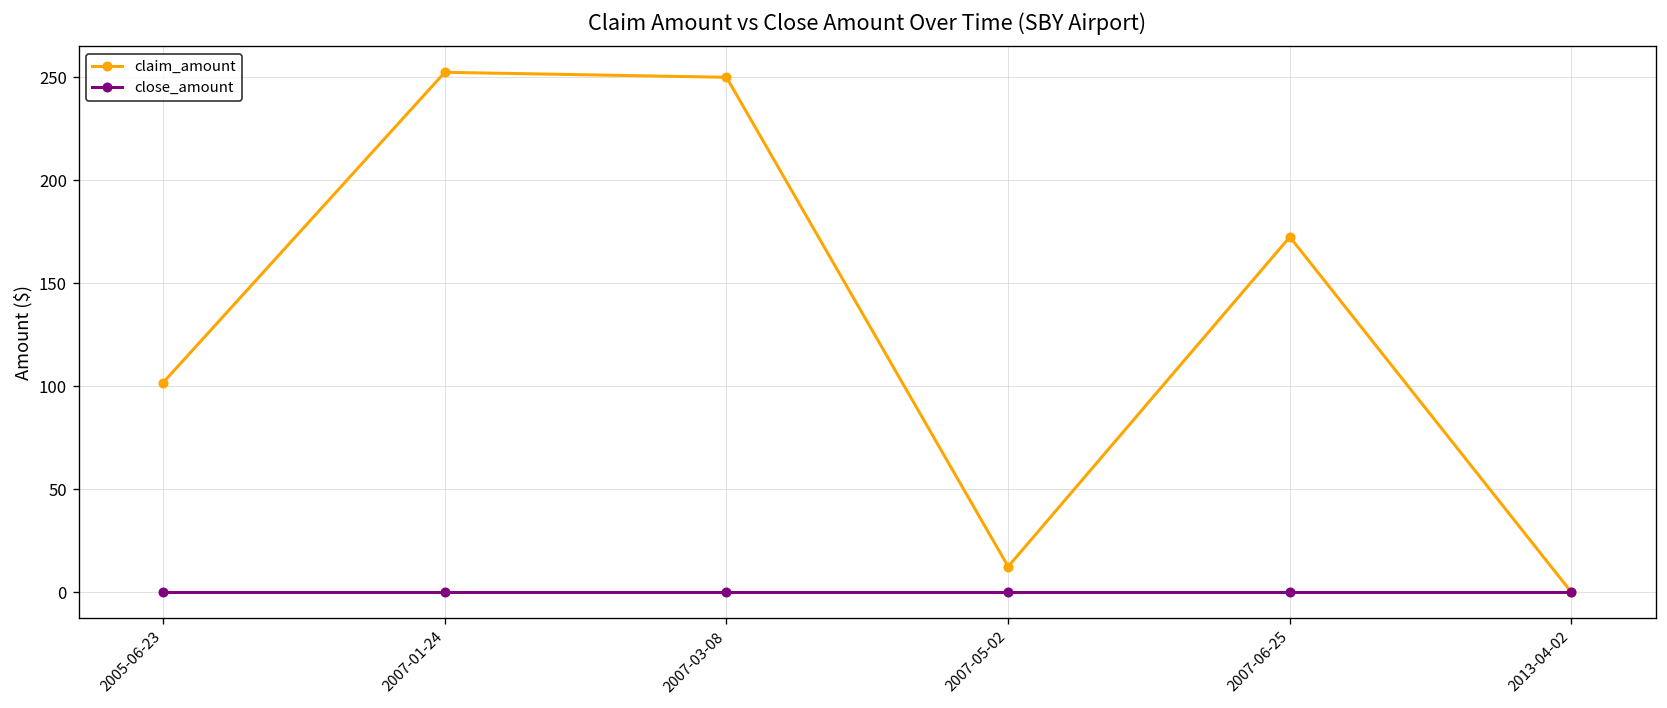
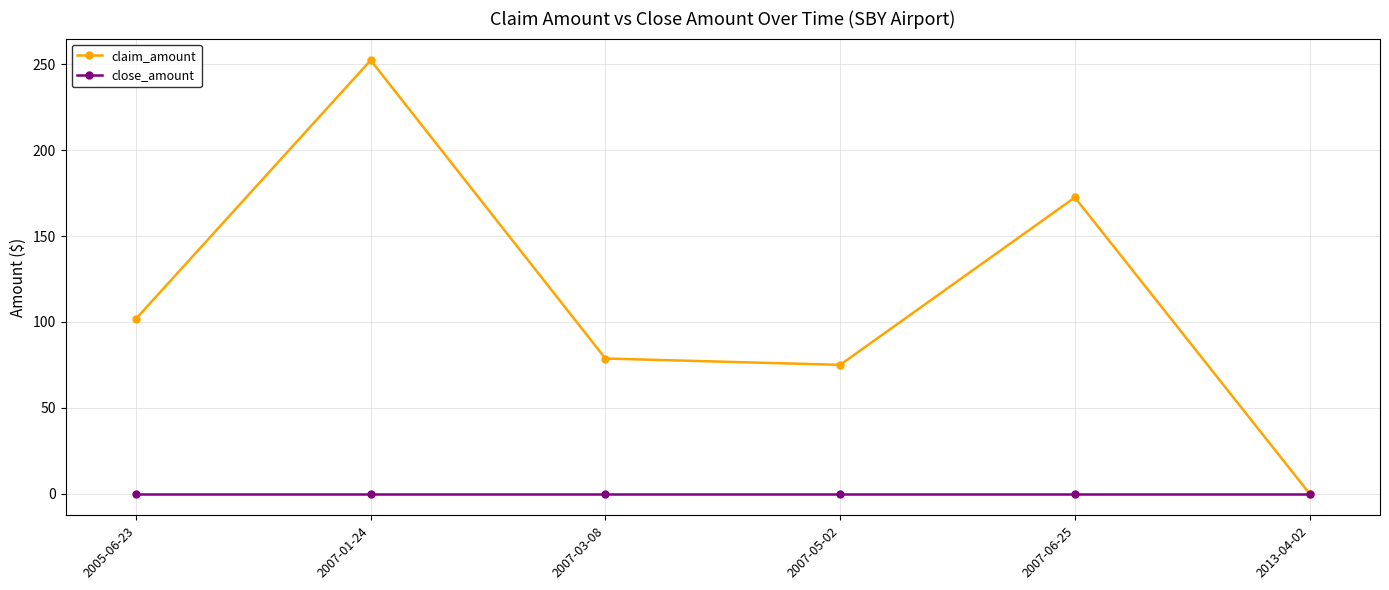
  {
    "claim_amount": {
      "2005-06-23": 102,
      "2007-01-24": 252,
-     "2007-03-08": 250,
-     "2007-05-02": 13,
+     "2007-03-08": 79,
+     "2007-05-02": 75,
      "2007-06-25": 173
    },
    "close_amount": {
      "2005-06-23": 0,
      "2007-01-24": 0,
      "2007-03-08": 0,
      "2007-05-02": 0,
      "2007-06-25": 0
    }
  }
